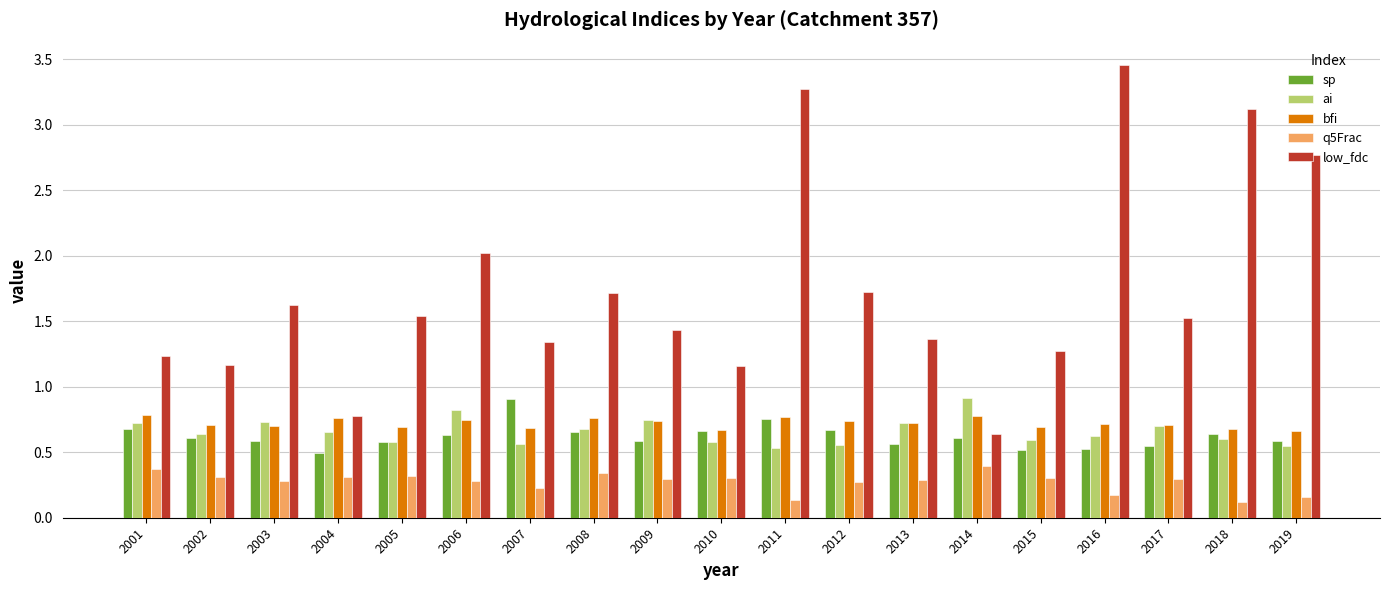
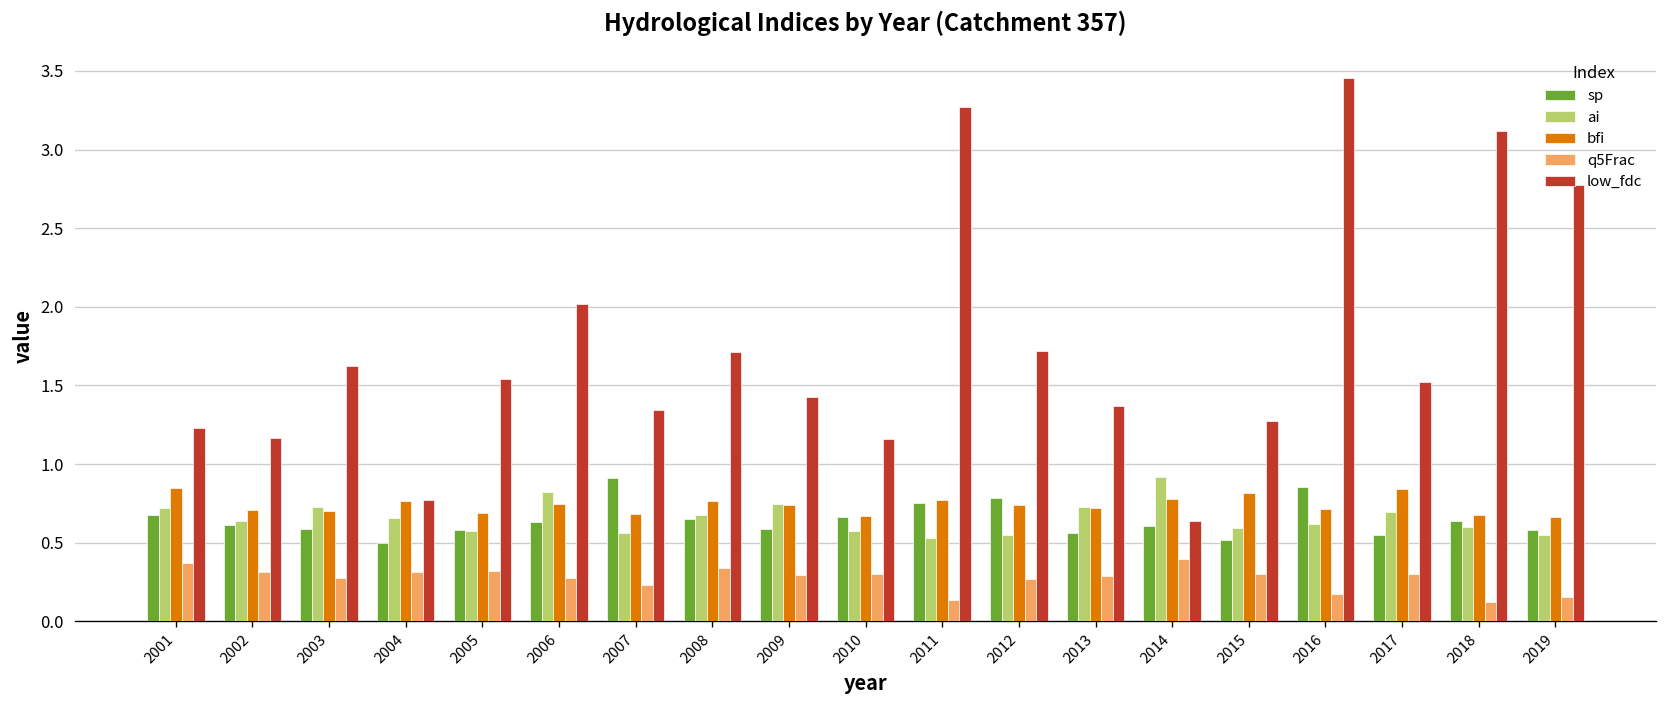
  {
    "sp": {
      "2001": 0.68,
      "2002": 0.61,
      "2003": 0.59,
      "2004": 0.50,
      "2005": 0.58,
      "2006": 0.63,
      "2007": 0.91,
      "2008": 0.65,
      "2009": 0.59,
      "2010": 0.66,
      "2011": 0.75,
-     "2012": 0.67,
+     "2012": 0.79,
      "2013": 0.56,
      "2014": 0.61,
      "2015": 0.52,
-     "2016": 0.53,
+     "2016": 0.86,
      "2017": 0.55,
      "2018": 0.64,
      "2019": 0.58
    },
    "ai": {
      "2001": 0.72,
      "2002": 0.64,
      "2003": 0.73,
      "2004": 0.66,
      "2005": 0.57,
      "2006": 0.82,
      "2007": 0.56,
      "2008": 0.68,
      "2009": 0.74,
      "2010": 0.58,
      "2011": 0.53,
      "2012": 0.55,
      "2013": 0.72,
      "2014": 0.92,
      "2015": 0.59,
      "2016": 0.62,
      "2017": 0.70,
      "2018": 0.60,
      "2019": 0.55
    },
    "bfi": {
-     "2001": 0.78,
+     "2001": 0.84,
      "2002": 0.71,
      "2003": 0.70,
      "2004": 0.76,
      "2005": 0.69,
      "2006": 0.74,
      "2007": 0.68,
      "2008": 0.76,
      "2009": 0.74,
      "2010": 0.67,
      "2011": 0.77,
      "2012": 0.74,
      "2013": 0.72,
      "2014": 0.78,
-     "2015": 0.69,
+     "2015": 0.82,
      "2016": 0.72,
-     "2017": 0.71,
+     "2017": 0.84,
      "2018": 0.68,
      "2019": 0.66
    },
    "q5Frac": {
      "2001": 0.37,
      "2002": 0.31,
      "2003": 0.28,
      "2004": 0.31,
      "2005": 0.32,
      "2006": 0.28,
      "2007": 0.23,
      "2008": 0.34,
      "2009": 0.29,
      "2010": 0.30,
      "2011": 0.13,
      "2012": 0.27,
      "2013": 0.29,
      "2014": 0.39,
      "2015": 0.30,
      "2016": 0.17,
      "2017": 0.30,
      "2018": 0.12,
      "2019": 0.16
    },
    "low_fdc": {
      "2001": 1.23,
      "2002": 1.16,
      "2003": 1.62,
      "2004": 0.77,
      "2005": 1.54,
      "2006": 2.02,
      "2007": 1.34,
      "2008": 1.71,
      "2009": 1.43,
      "2010": 1.16,
      "2011": 3.27,
      "2012": 1.72,
      "2013": 1.37,
      "2014": 0.64,
      "2015": 1.27,
      "2016": 3.45,
      "2017": 1.52,
      "2018": 3.12,
      "2019": 2.77
    }
  }
